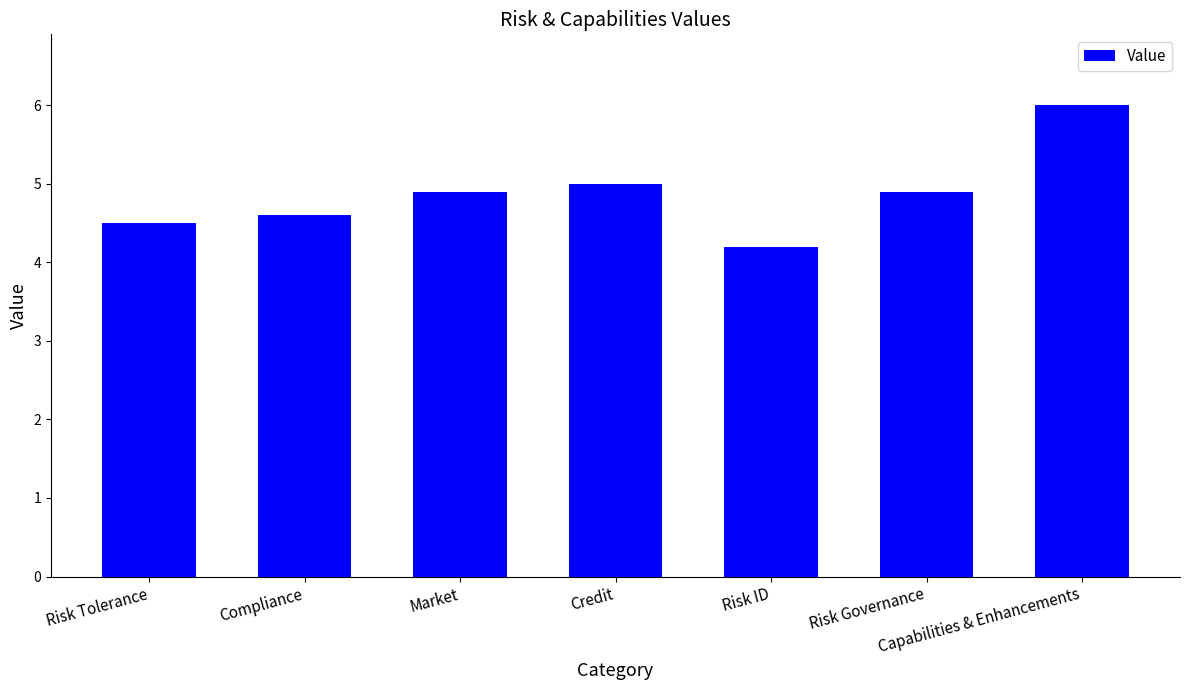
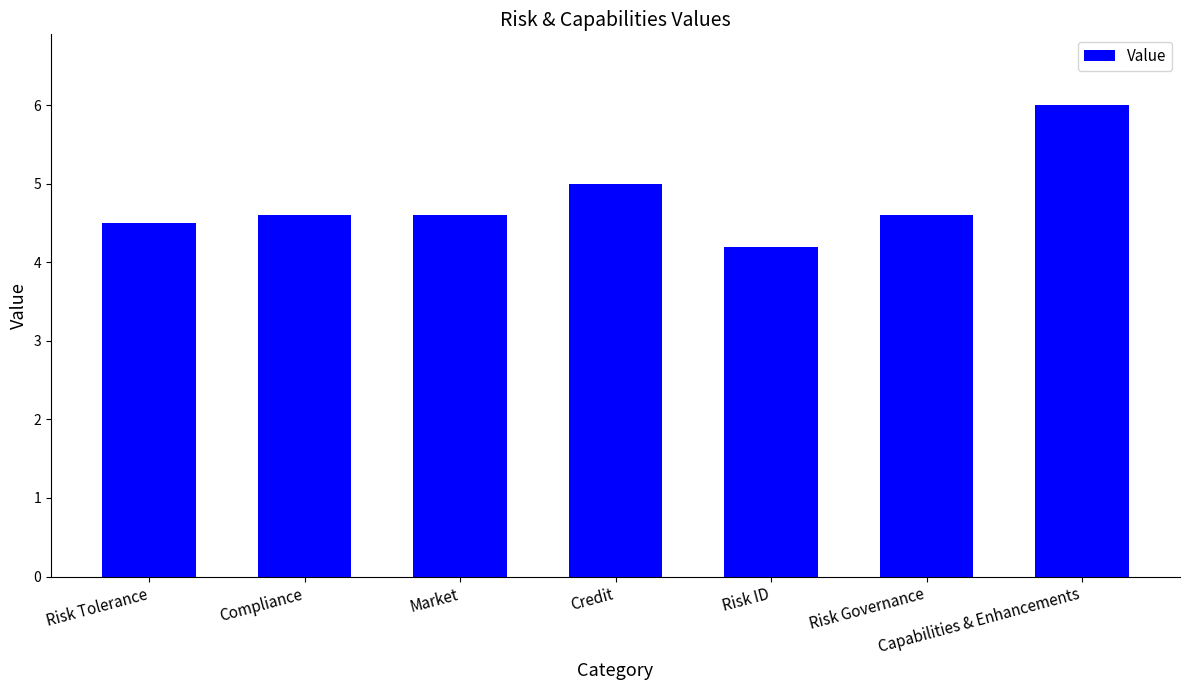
  {
    "Risk Tolerance": 4.5,
    "Compliance": 4.6,
-   "Market": 4.9,
+   "Market": 4.6,
    "Credit": 5.0,
    "Risk ID": 4.2,
-   "Risk Governance": 4.9,
+   "Risk Governance": 4.6,
    "Capabilities & Enhancements": 6.0
  }
